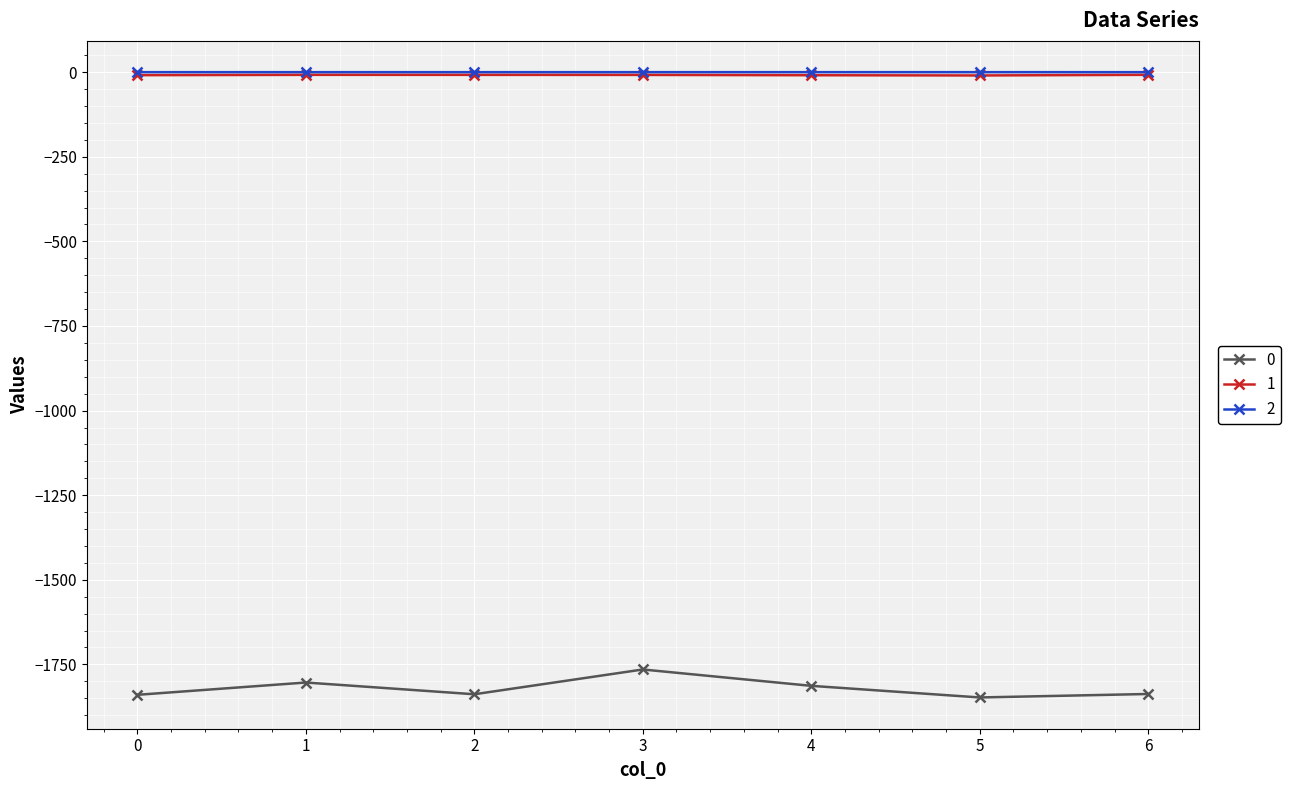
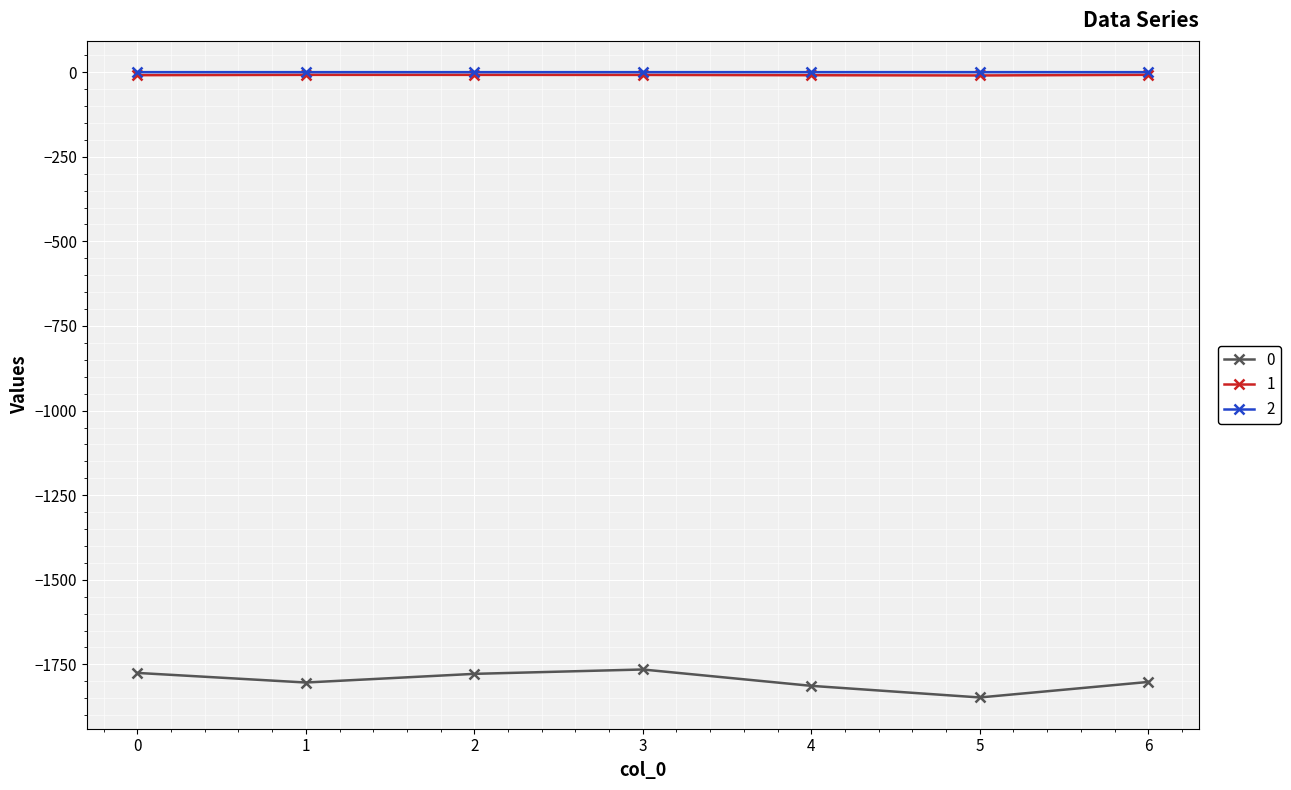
  {
    "0": {
-     "0": -1840,
+     "0": -1780,
      "1": -1800,
-     "2": -1840,
+     "2": -1780,
      "3": -1760,
      "4": -1810,
      "5": -1850,
-     "6": -1840
+     "6": -1800
    },
    "1": {
      "0": -10,
      "1": -10,
      "2": -10,
      "3": -10,
      "4": -10,
      "5": -10,
      "6": -10
    },
    "2": {
      "0": 0,
      "1": 0,
      "2": 0,
      "3": 0,
      "4": 0,
      "5": 0,
      "6": 0
    }
  }
